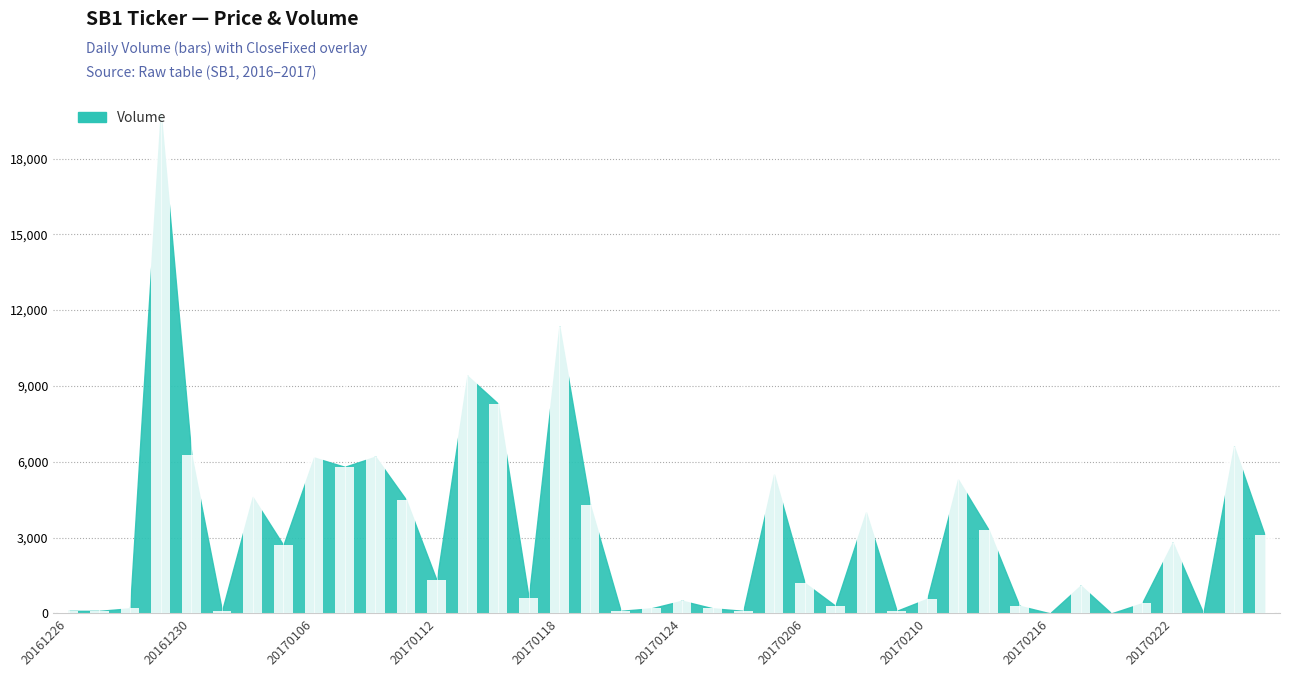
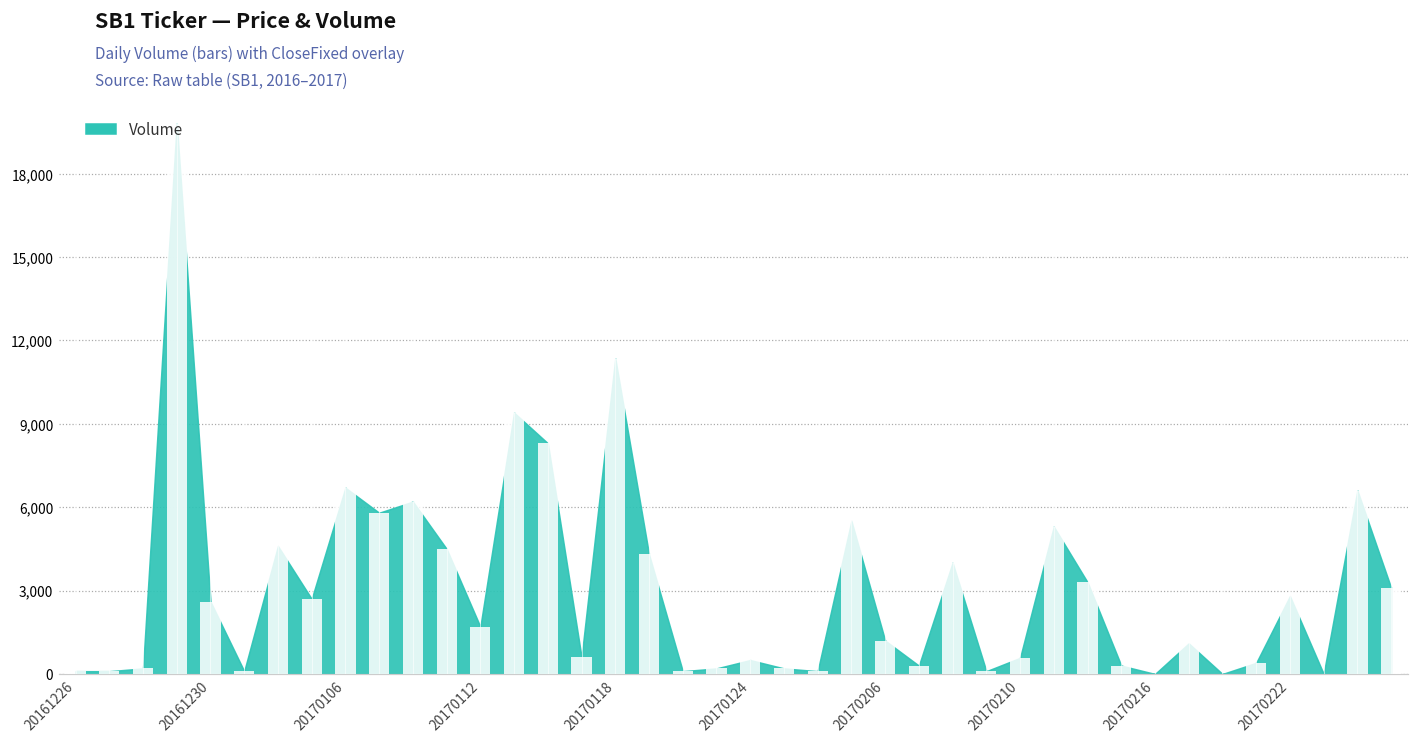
  {
    "20161226": "100",
-   "20161230": "6,300",
-   "20170106": "6,200",
-   "20170112": "1,300",
+   "20161230": "2,600",
+   "20170106": "6,700",
+   "20170112": "1,700",
    "20170118": "11,300",
    "20170124": "500",
    "20170206": "1,200",
    "20170210": "600",
    "20170216": "0",
    "20170222": "2,800"
  }
